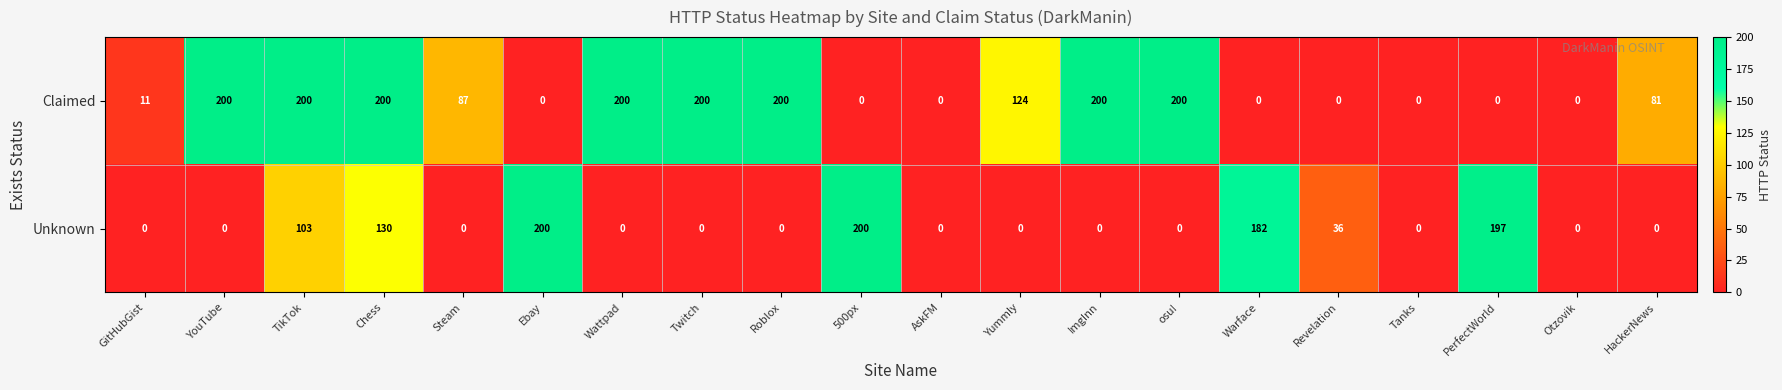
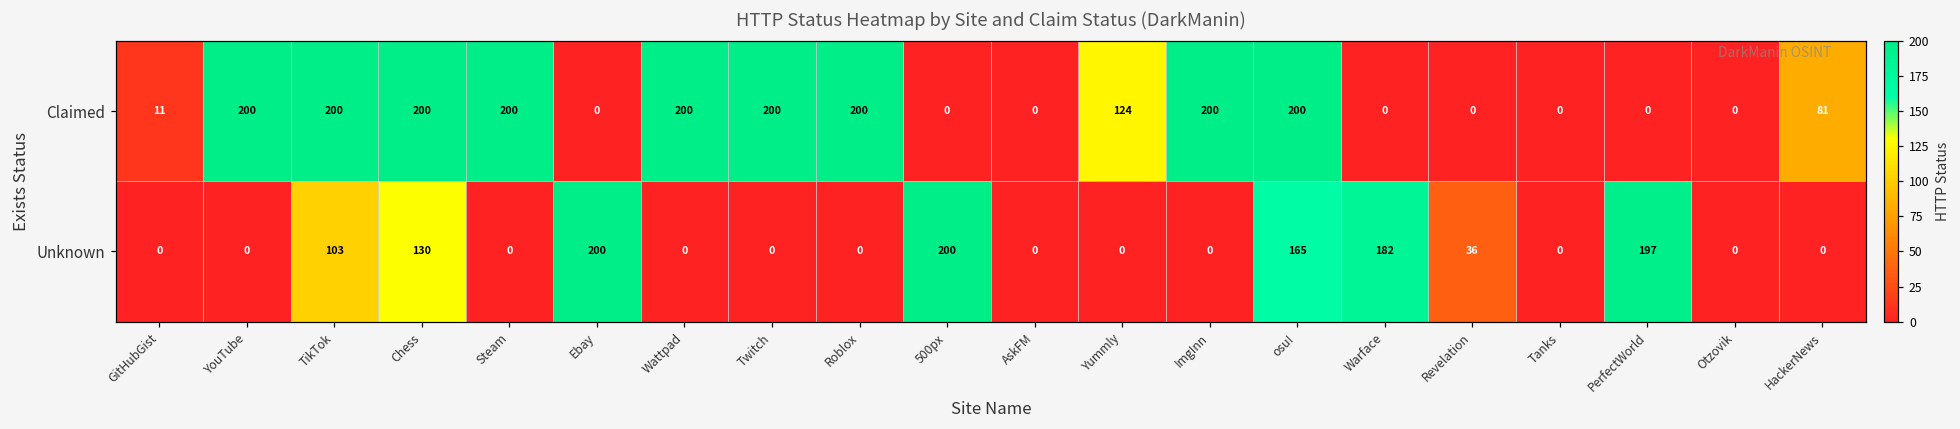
  {
    "Claimed": {
      "GitHubGist": 11,
      "YouTube": 200,
      "TikTok": 200,
      "Chess": 200,
-     "Steam": 87,
+     "Steam": 200,
      "Ebay": 0,
      "Wattpad": 200,
      "Twitch": 200,
      "Roblox": 200,
      "500px": 0,
      "AskFM": 0,
      "Yummly": 124,
      "ImgInn": 200,
      "osu!": 200,
      "Warface": 0,
      "Revelation": 0,
      "Tanks": 0,
      "PerfectWorld": 0,
      "HackerNews": 81
    },
    "Unknown": {
      "GitHubGist": 0,
      "YouTube": 0,
      "TikTok": 103,
      "Chess": 130,
      "Steam": 0,
      "Ebay": 200,
      "Wattpad": 0,
      "Twitch": 0,
      "Roblox": 0,
      "500px": 200,
      "AskFM": 0,
      "Yummly": 0,
      "ImgInn": 0,
-     "osu!": 0,
+     "osu!": 165,
      "Warface": 182,
      "Revelation": 36,
      "Tanks": 0,
      "PerfectWorld": 197,
      "Otzovik": 0,
      "HackerNews": 0
    }
  }
